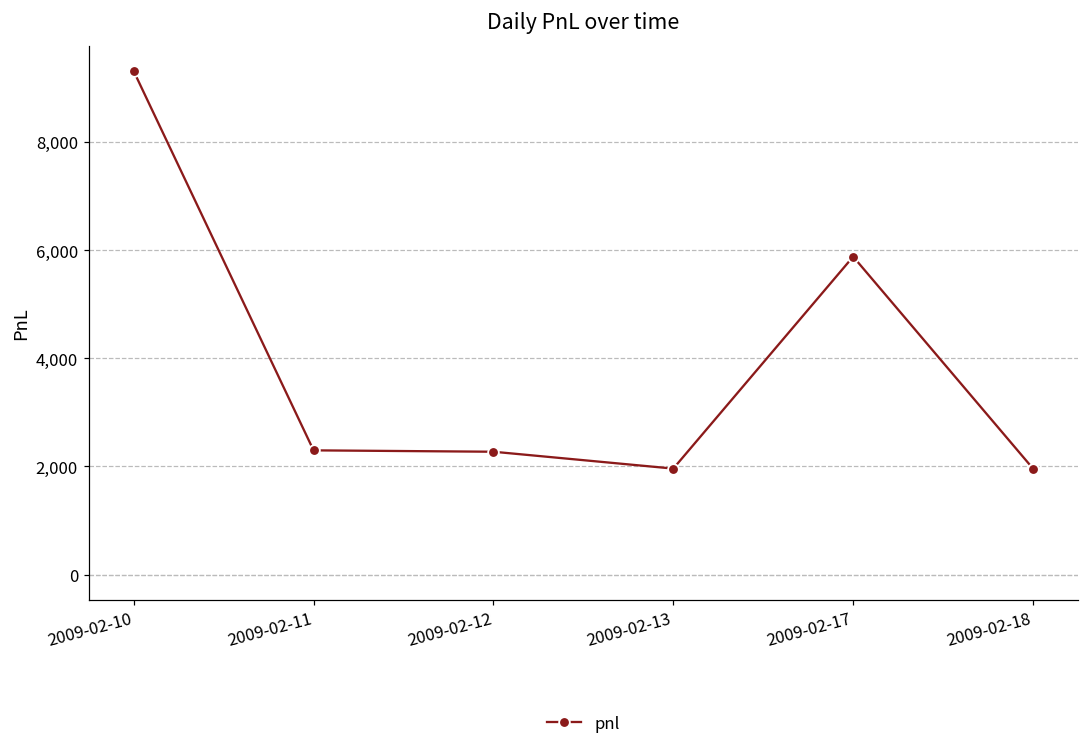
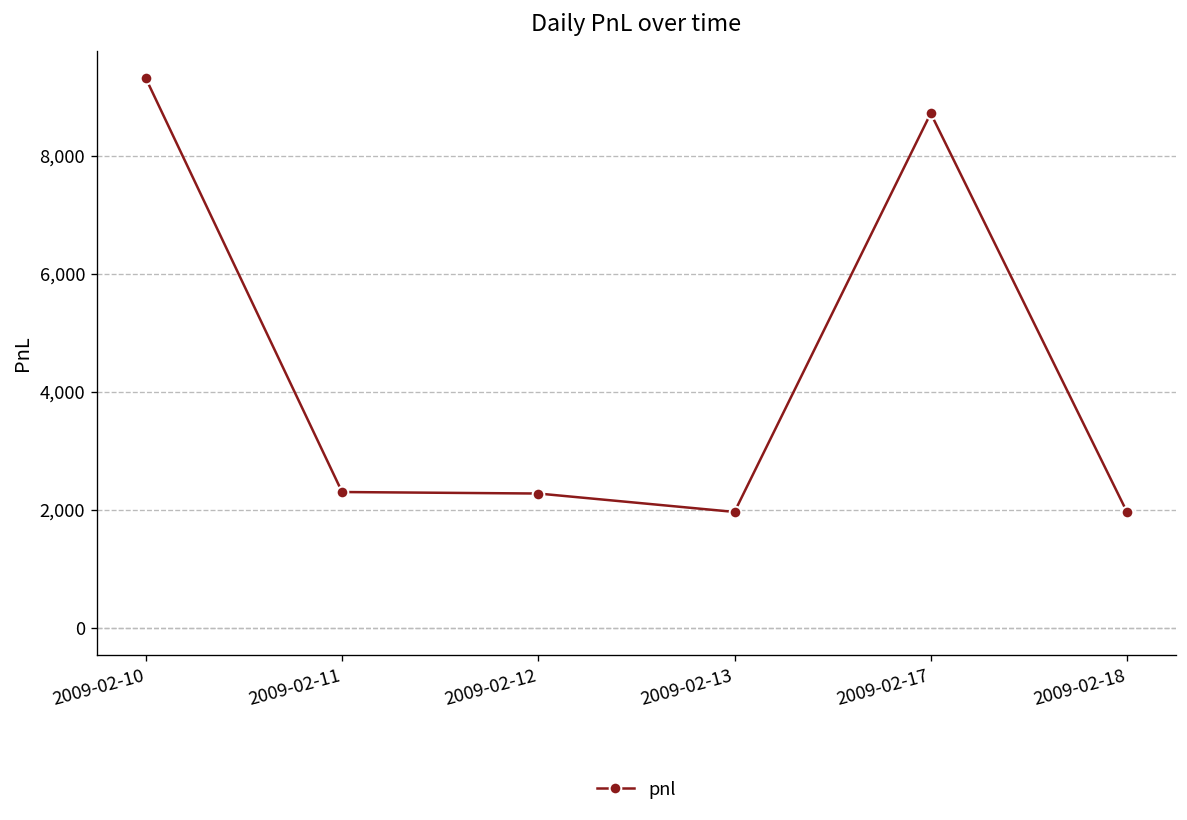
  {
    "2009-02-10": "9,300",
    "2009-02-11": "2,300",
    "2009-02-12": "2,300",
    "2009-02-13": "2,000",
-   "2009-02-17": "5,900",
+   "2009-02-17": "8,700",
    "2009-02-18": "2,000"
  }
